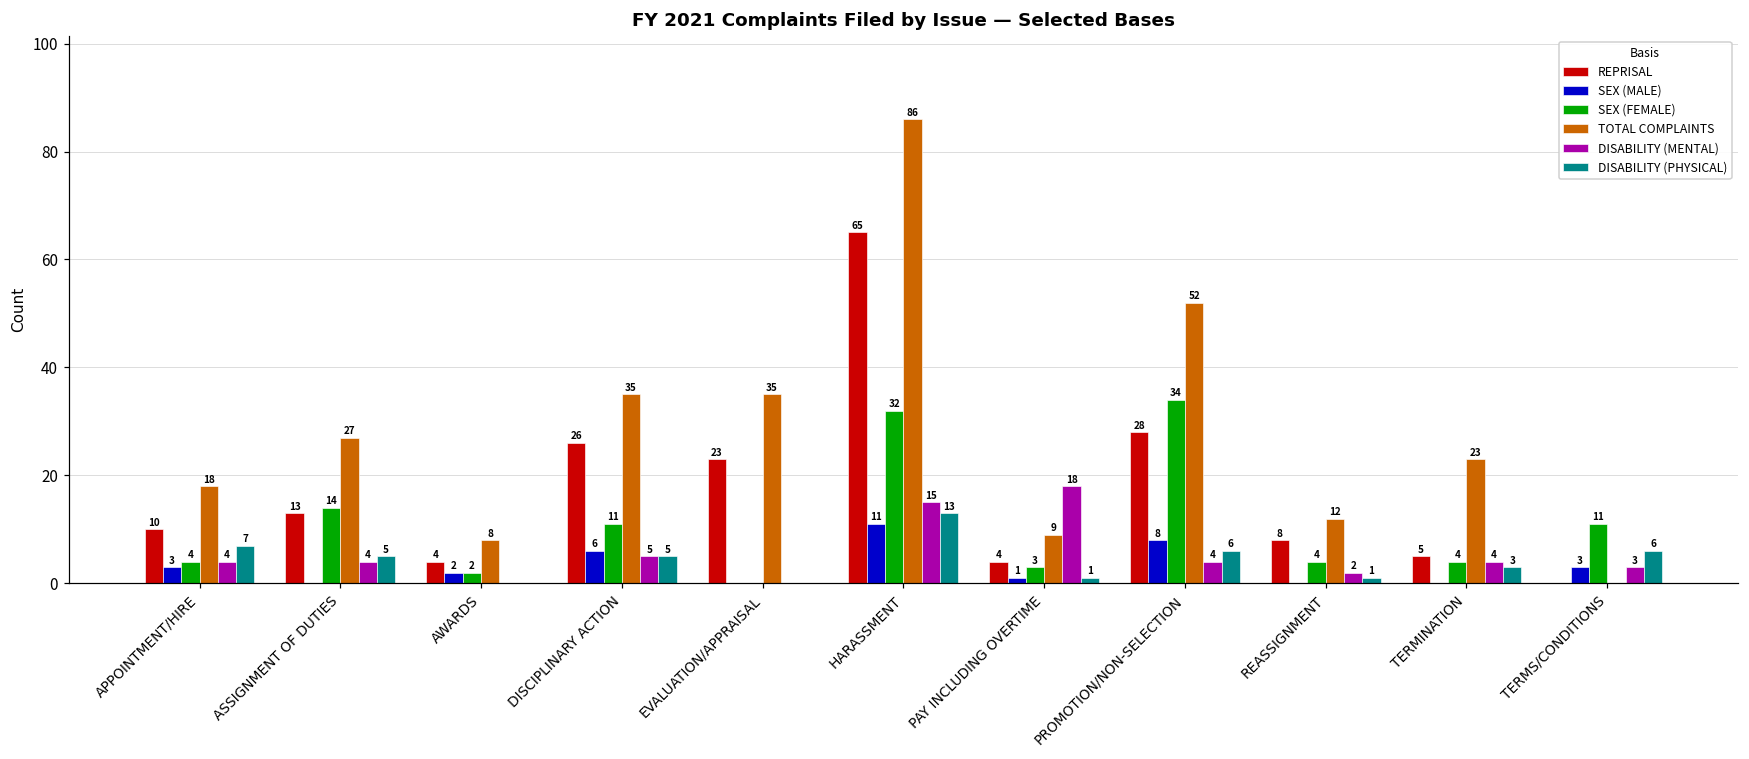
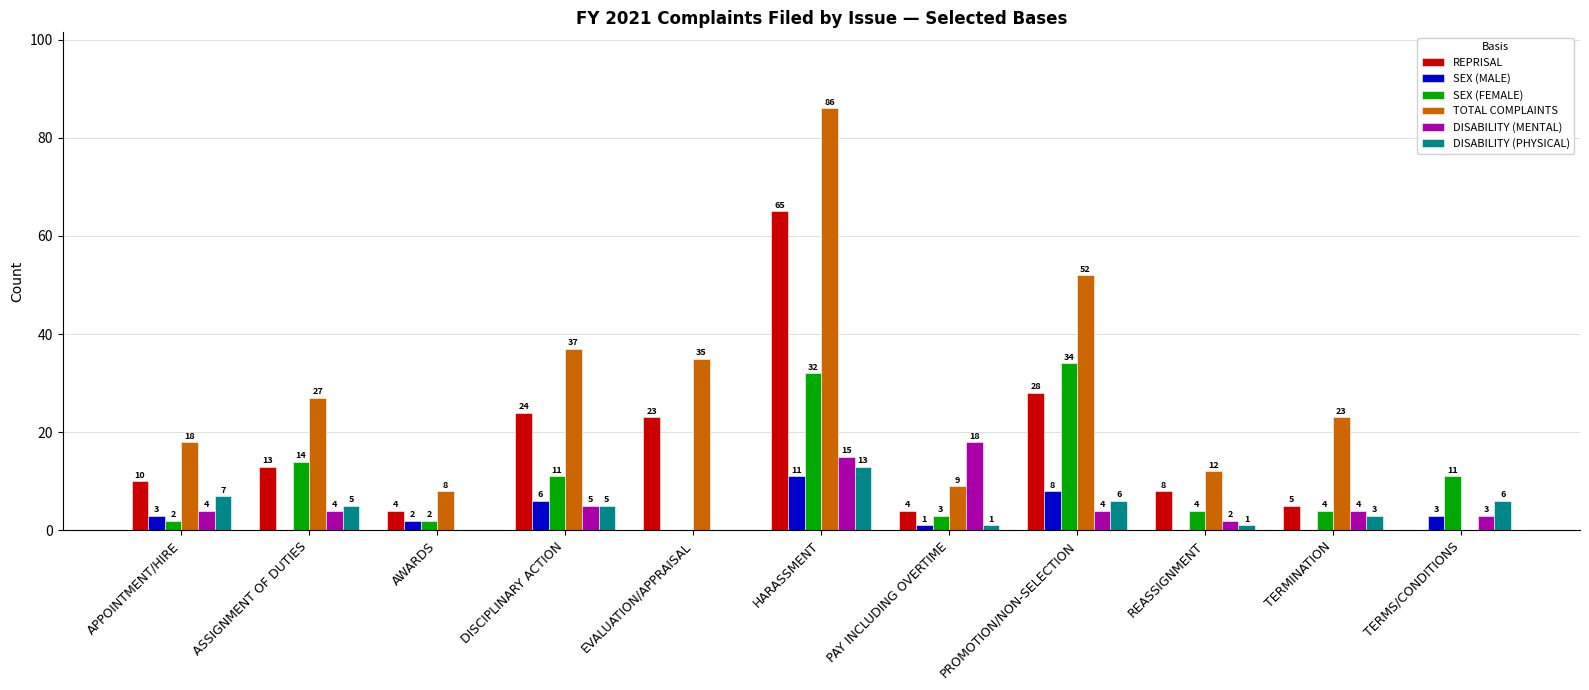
  {
    "REPRISAL": {
      "APPOINTMENT/HIRE": 10,
      "ASSIGNMENT OF DUTIES": 13,
      "AWARDS": 4,
-     "DISCIPLINARY ACTION": 26,
+     "DISCIPLINARY ACTION": 24,
      "EVALUATION/APPRAISAL": 23,
      "HARASSMENT": 65,
      "PAY INCLUDING OVERTIME": 4,
      "PROMOTION/NON-SELECTION": 28,
      "REASSIGNMENT": 8,
      "TERMINATION": 5
    },
    "SEX (MALE)": {
      "APPOINTMENT/HIRE": 3,
      "AWARDS": 2,
      "DISCIPLINARY ACTION": 6,
      "HARASSMENT": 11,
      "PAY INCLUDING OVERTIME": 1,
      "PROMOTION/NON-SELECTION": 8,
      "TERMS/CONDITIONS": 3
    },
    "SEX (FEMALE)": {
-     "APPOINTMENT/HIRE": 4,
+     "APPOINTMENT/HIRE": 2,
      "ASSIGNMENT OF DUTIES": 14,
      "AWARDS": 2,
      "DISCIPLINARY ACTION": 11,
      "HARASSMENT": 32,
      "PAY INCLUDING OVERTIME": 3,
      "PROMOTION/NON-SELECTION": 34,
      "REASSIGNMENT": 4,
      "TERMINATION": 4,
      "TERMS/CONDITIONS": 11
    },
    "TOTAL COMPLAINTS": {
      "APPOINTMENT/HIRE": 18,
      "ASSIGNMENT OF DUTIES": 27,
      "AWARDS": 8,
-     "DISCIPLINARY ACTION": 35,
+     "DISCIPLINARY ACTION": 37,
      "EVALUATION/APPRAISAL": 35,
      "HARASSMENT": 86,
      "PAY INCLUDING OVERTIME": 9,
      "PROMOTION/NON-SELECTION": 52,
      "REASSIGNMENT": 12,
      "TERMINATION": 23
    },
    "DISABILITY (MENTAL)": {
      "APPOINTMENT/HIRE": 4,
      "ASSIGNMENT OF DUTIES": 4,
      "DISCIPLINARY ACTION": 5,
      "HARASSMENT": 15,
      "PAY INCLUDING OVERTIME": 18,
      "PROMOTION/NON-SELECTION": 4,
      "REASSIGNMENT": 2,
      "TERMINATION": 4,
      "TERMS/CONDITIONS": 3
    },
    "DISABILITY (PHYSICAL)": {
      "APPOINTMENT/HIRE": 7,
      "ASSIGNMENT OF DUTIES": 5,
      "DISCIPLINARY ACTION": 5,
      "HARASSMENT": 13,
      "PAY INCLUDING OVERTIME": 1,
      "PROMOTION/NON-SELECTION": 6,
      "REASSIGNMENT": 1,
      "TERMINATION": 3,
      "TERMS/CONDITIONS": 6
    }
  }
